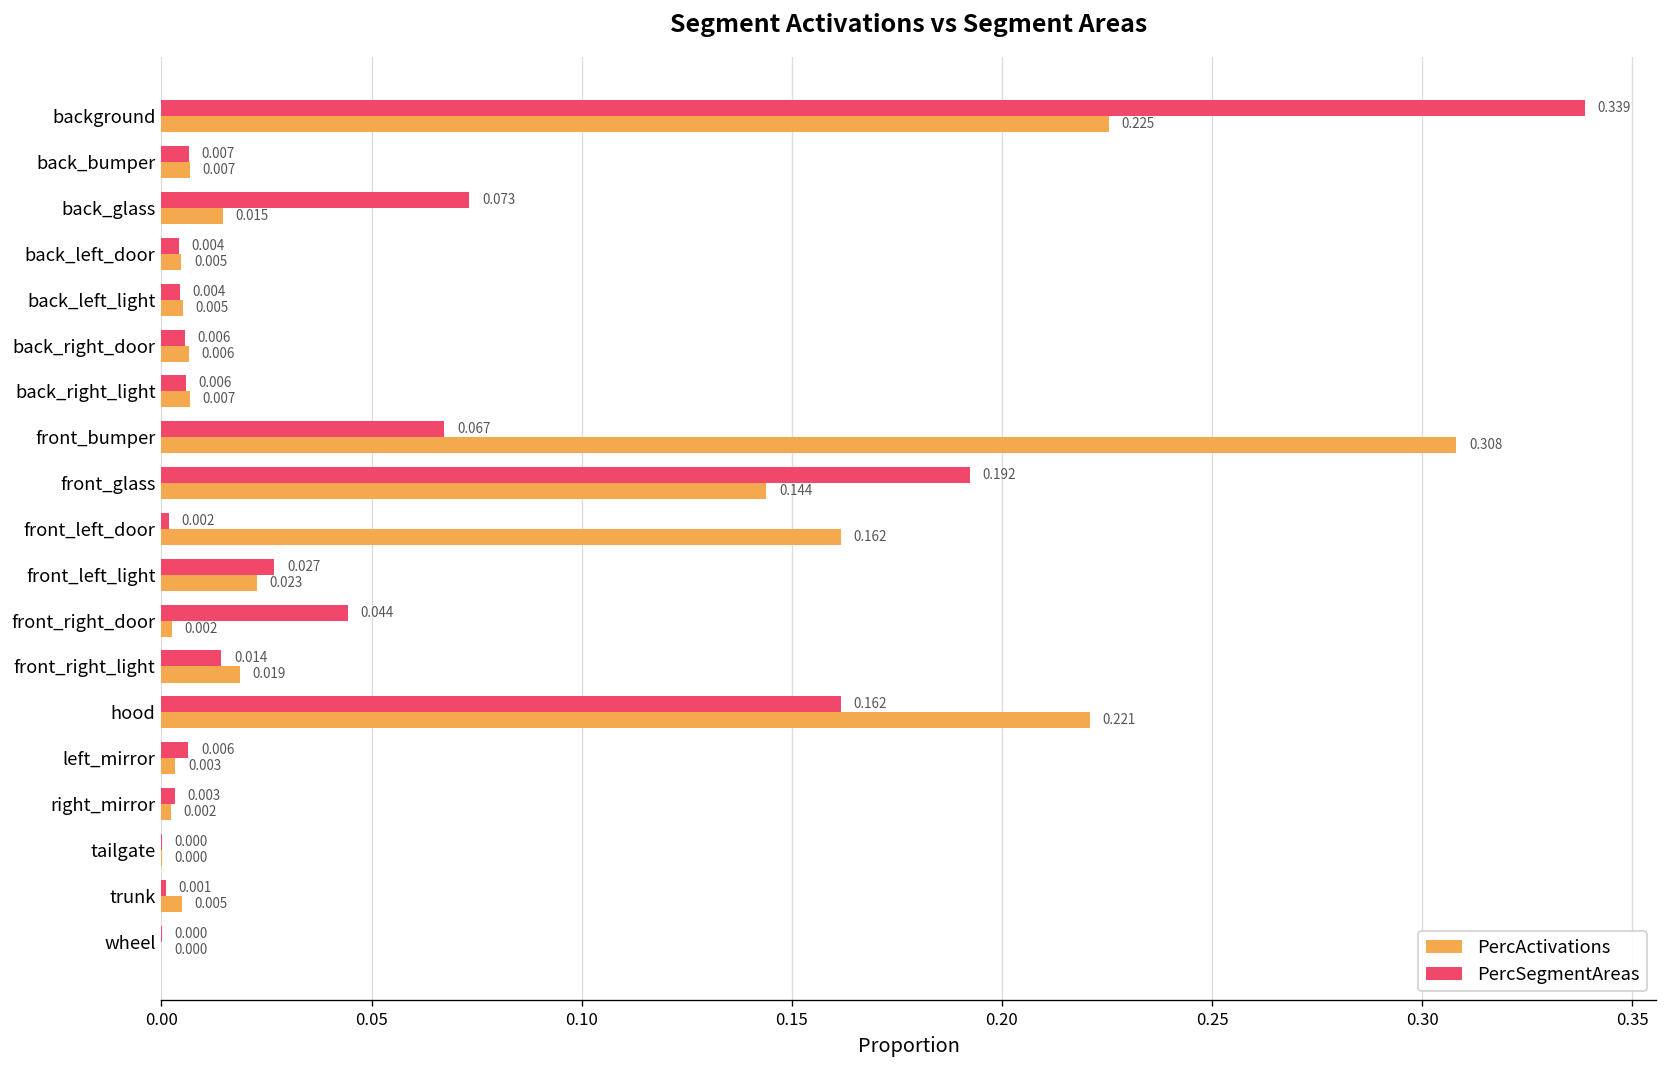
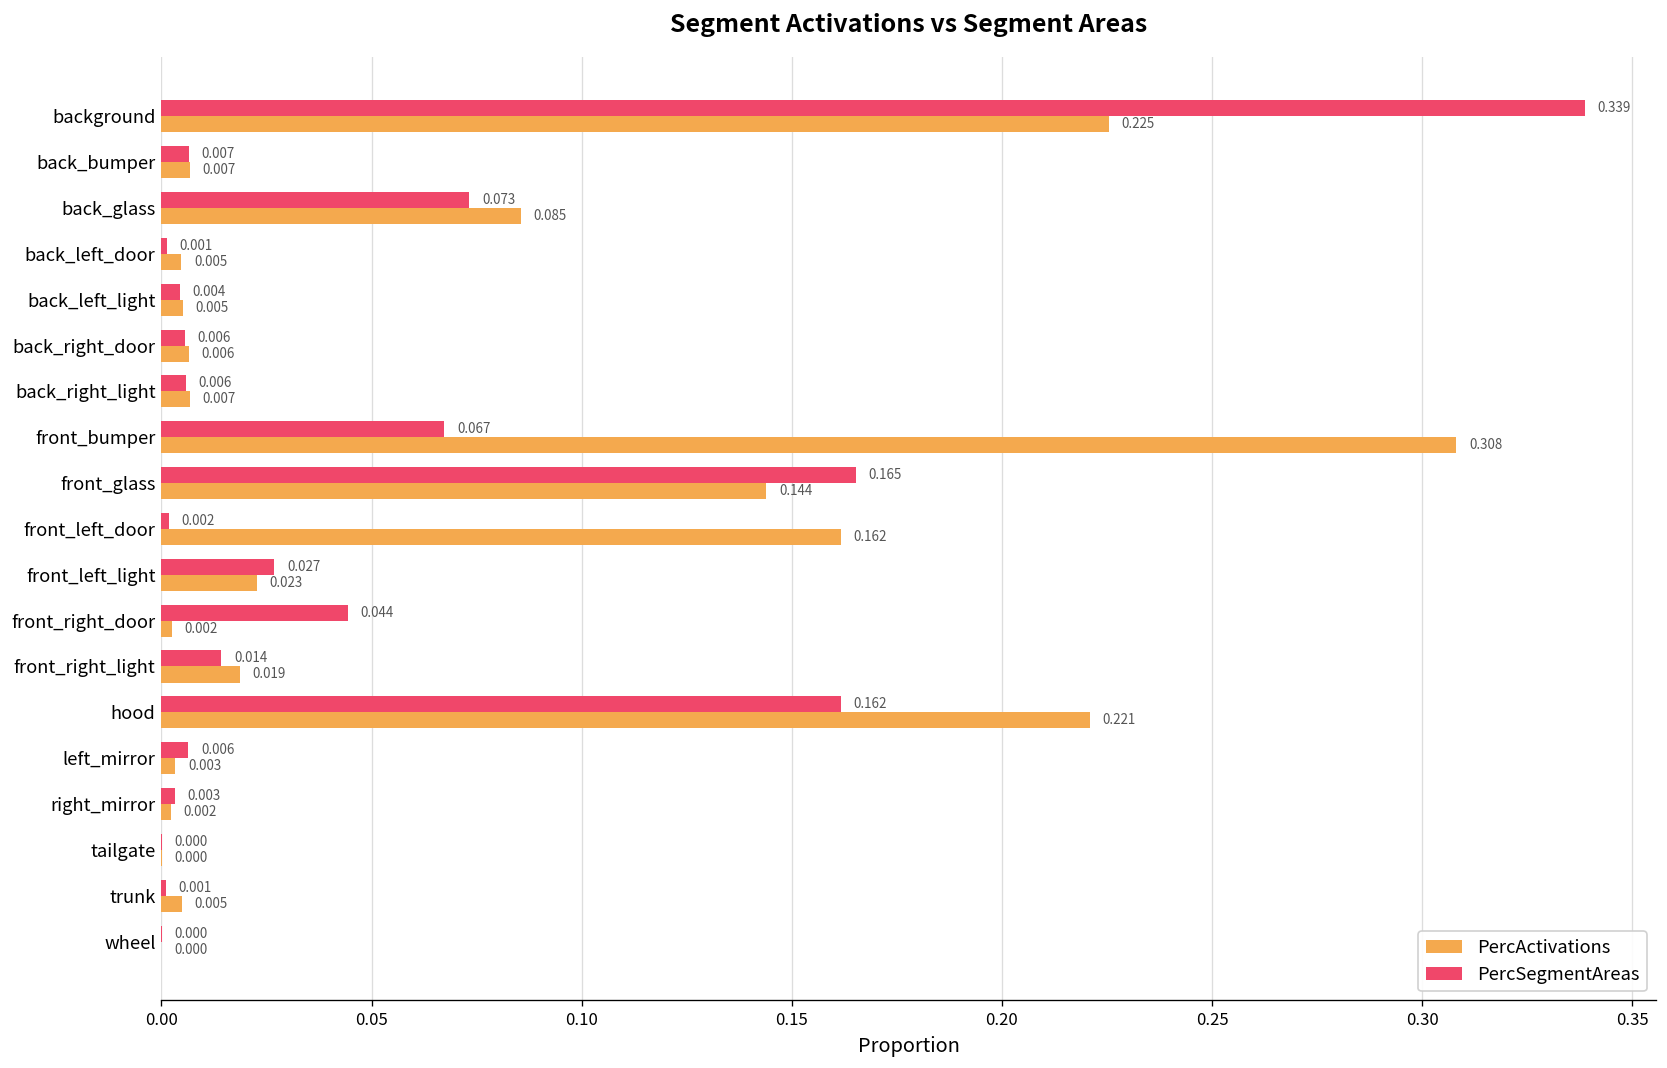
  {
    "PercActivations": {
      "background": 0.225,
      "back_bumper": 0.007,
-     "back_glass": 0.015,
+     "back_glass": 0.085,
      "back_left_door": 0.005,
      "back_left_light": 0.005,
      "back_right_door": 0.006,
      "back_right_light": 0.007,
      "front_bumper": 0.308,
      "front_glass": 0.144,
      "front_left_door": 0.162,
      "front_left_light": 0.023,
      "front_right_door": 0.002,
      "front_right_light": 0.019,
      "hood": 0.221,
      "left_mirror": 0.003,
      "right_mirror": 0.002,
      "tailgate": 0.000,
      "trunk": 0.005,
      "wheel": 0.000
    },
    "PercSegmentAreas": {
      "background": 0.339,
      "back_bumper": 0.007,
      "back_glass": 0.073,
-     "back_left_door": 0.004,
+     "back_left_door": 0.001,
      "back_left_light": 0.004,
      "back_right_door": 0.006,
      "back_right_light": 0.006,
      "front_bumper": 0.067,
-     "front_glass": 0.192,
+     "front_glass": 0.165,
      "front_left_door": 0.002,
      "front_left_light": 0.027,
      "front_right_door": 0.044,
      "front_right_light": 0.014,
      "hood": 0.162,
      "left_mirror": 0.006,
      "right_mirror": 0.003,
      "tailgate": 0.000,
      "trunk": 0.001,
      "wheel": 0.000
    }
  }
